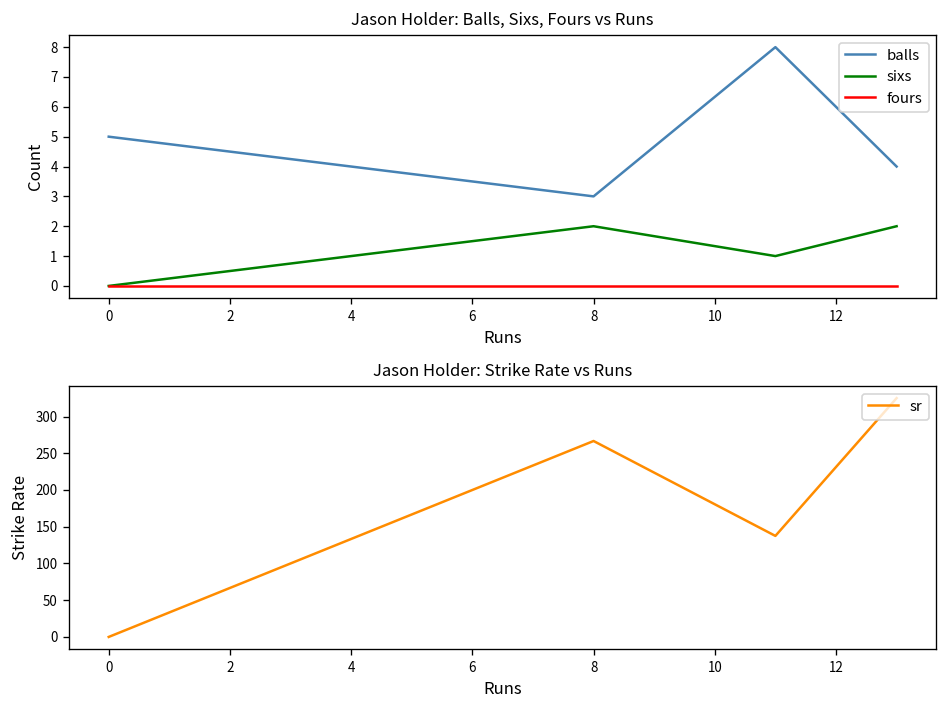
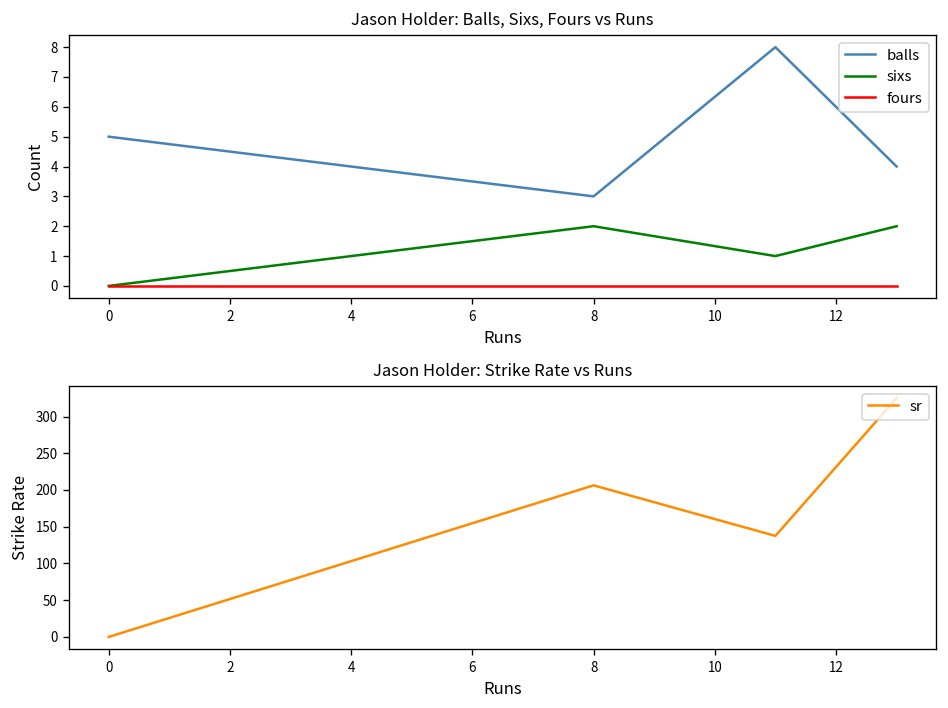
  {
    "Jason Holder: Balls, Sixs, Fours vs Runs": {
      "balls": {
        "0": 5.0,
        "8": 3.0
      },
      "sixs": {
        "8": 2.0
      },
      "fours": {
        "8": 0.0
      }
    },
    "Jason Holder: Strike Rate vs Runs": {
      "0": 0,
-     "8": 270
+     "8": 210
    }
  }
